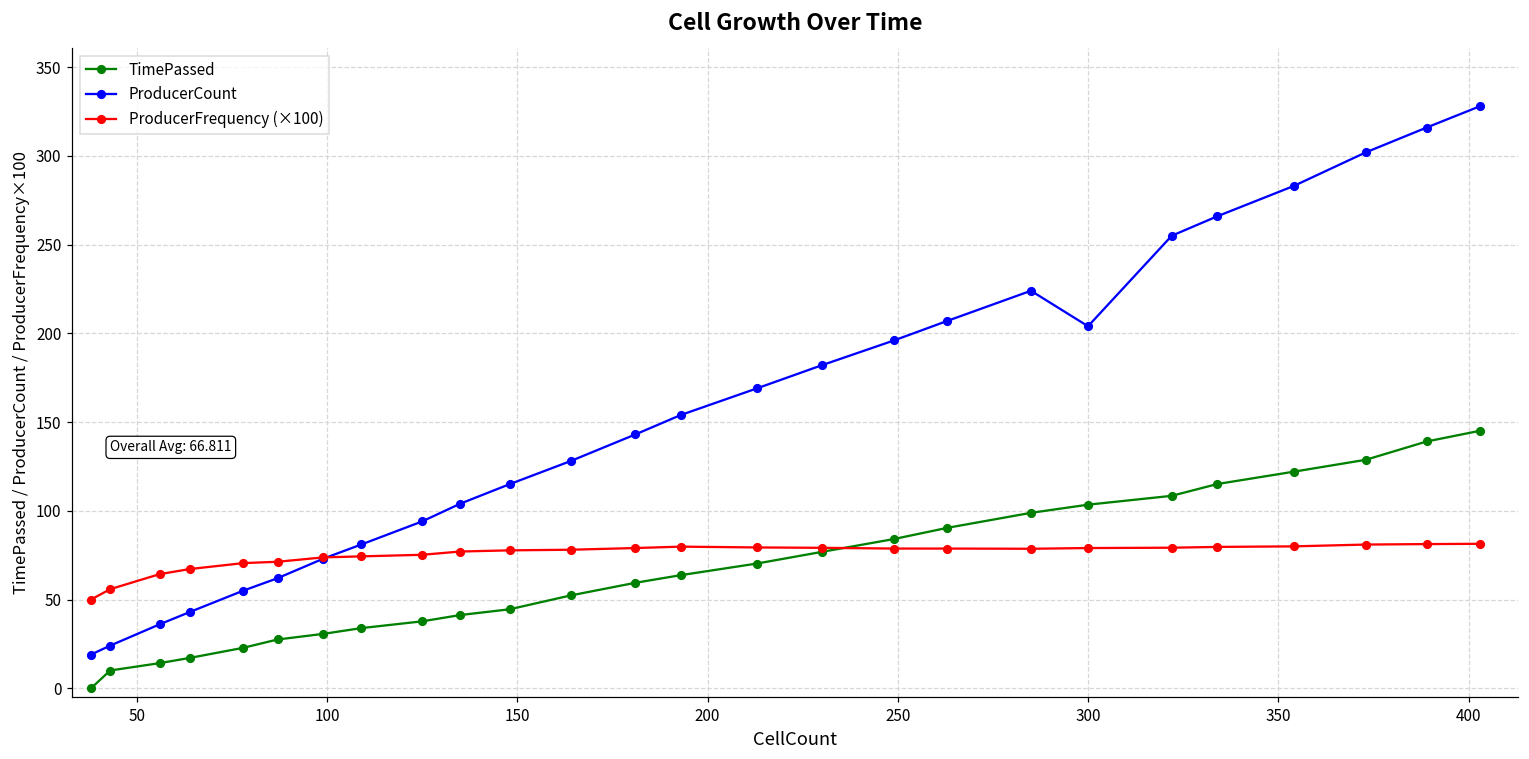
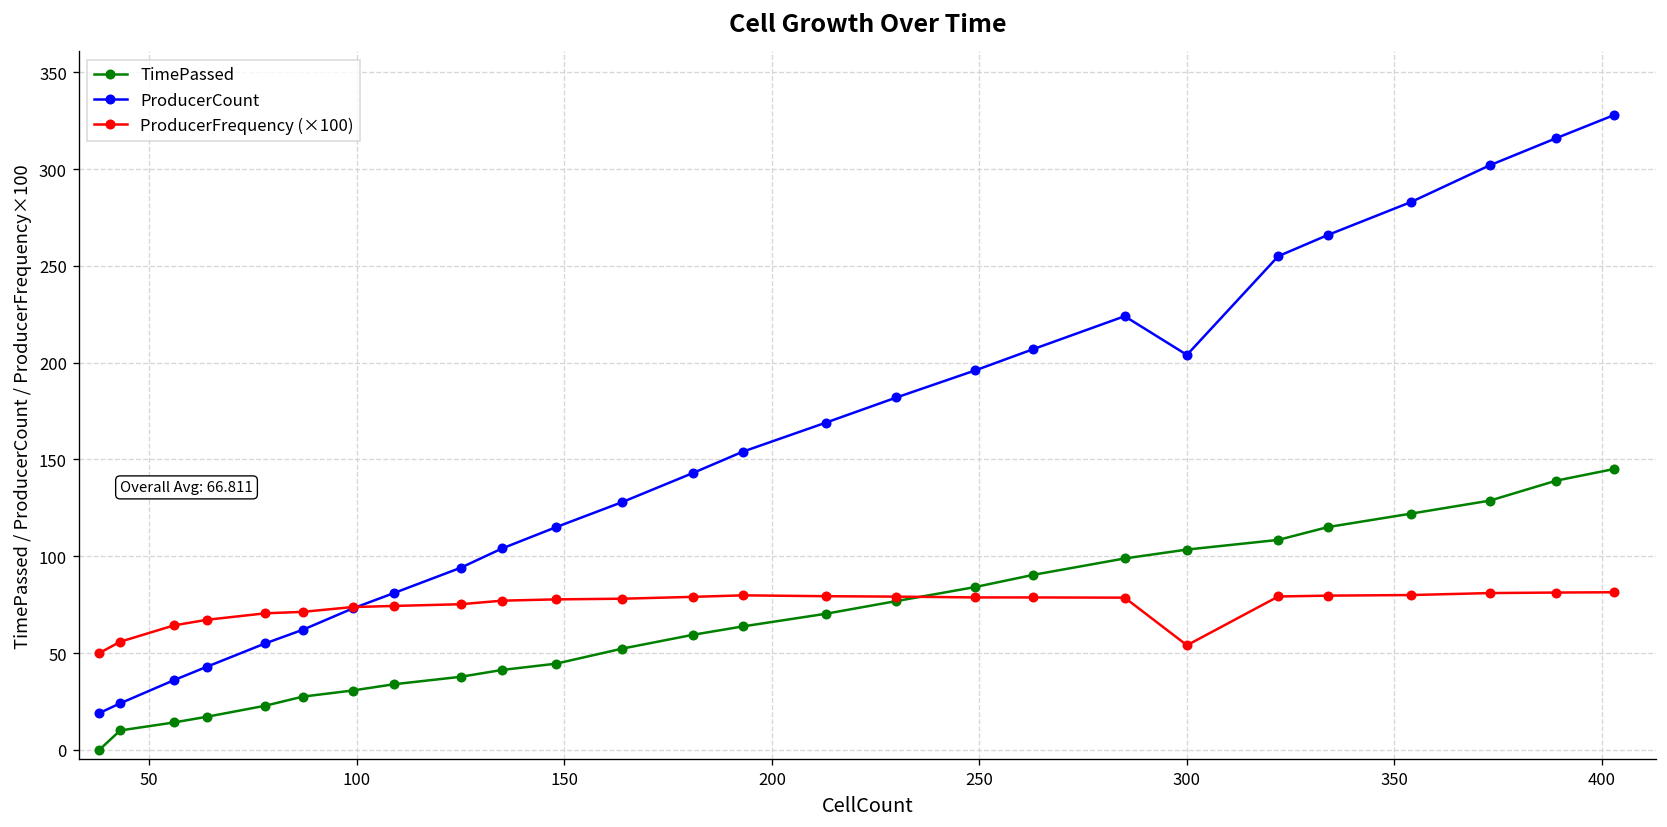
  {
    "TimePassed": {
      "300": 103
    },
    "ProducerCount": {
      "300": 204
    },
    "ProducerFrequency (×100)": {
-     "300": 79
+     "300": 54
    }
  }
